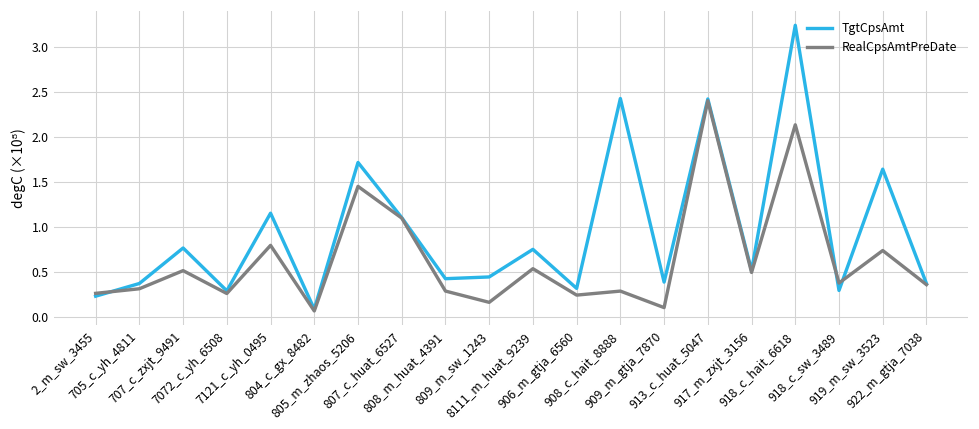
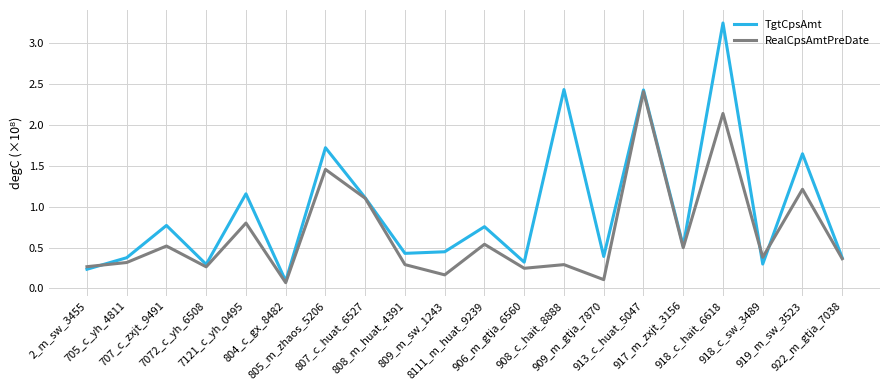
  {
    "TgtCpsAmt": {
      "2_m_sw_3455": 0.2,
      "705_c_yh_4811": 0.4,
      "707_c_zxjt_9491": 0.8,
      "7121_c_yh_0495": 1.2,
      "805_m_zhaos_5206": 1.7,
      "808_m_huat_4391": 0.4,
      "809_m_sw_1243": 0.4,
      "8111_m_huat_9239": 0.8,
      "906_m_gtja_6560": 0.3,
      "908_c_hait_8888": 2.4,
      "909_m_gtja_7870": 0.4,
      "918_c_hait_6618": 3.2,
      "918_c_sw_3489": 0.3,
      "919_m_sw_3523": 1.6
    },
    "RealCpsAmtPreDate": {
      "2_m_sw_3455": 0.3,
      "705_c_yh_4811": 0.3,
      "707_c_zxjt_9491": 0.5,
      "7121_c_yh_0495": 0.8,
      "805_m_zhaos_5206": 1.5,
      "808_m_huat_4391": 0.3,
      "809_m_sw_1243": 0.2,
      "8111_m_huat_9239": 0.5,
      "906_m_gtja_6560": 0.2,
      "908_c_hait_8888": 0.3,
      "909_m_gtja_7870": 0.1,
      "918_c_hait_6618": 2.1,
      "918_c_sw_3489": 0.4,
-     "919_m_sw_3523": 0.7
+     "919_m_sw_3523": 1.2
    }
  }
